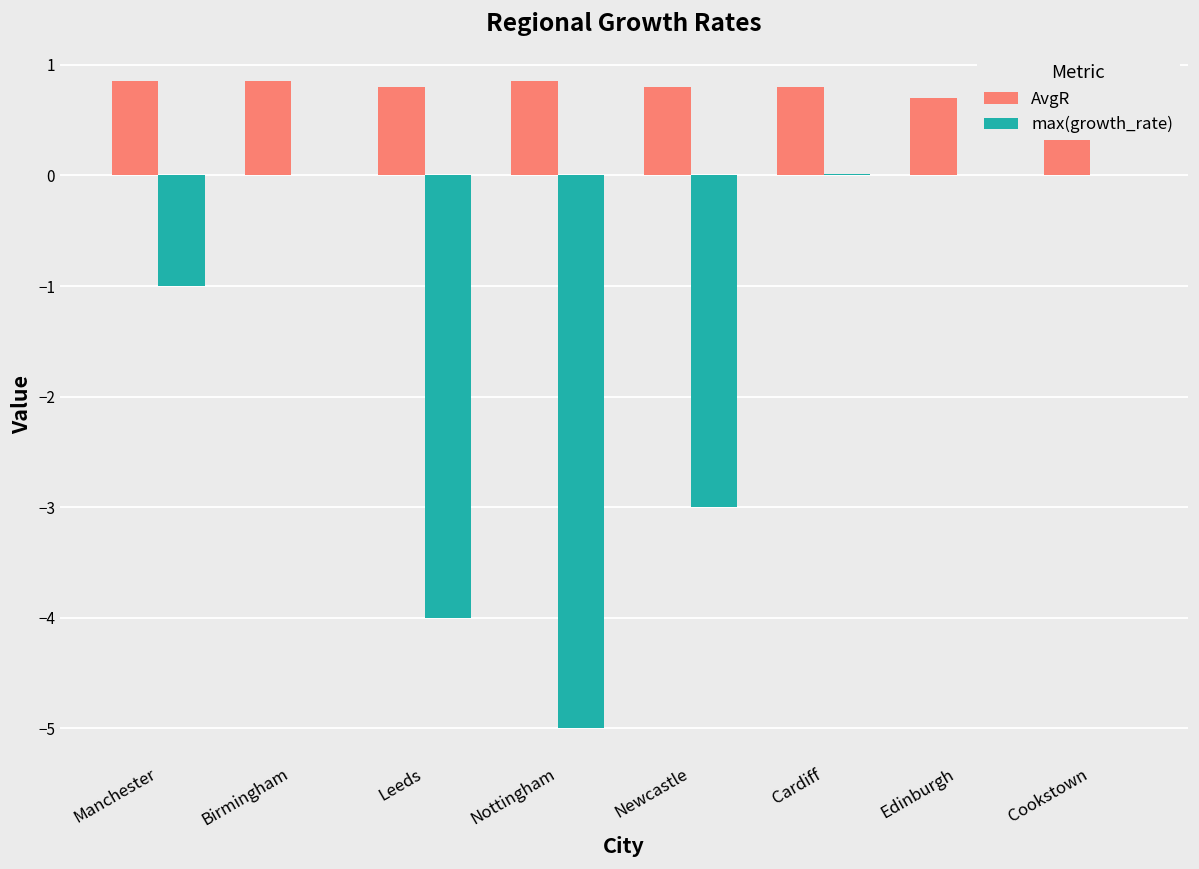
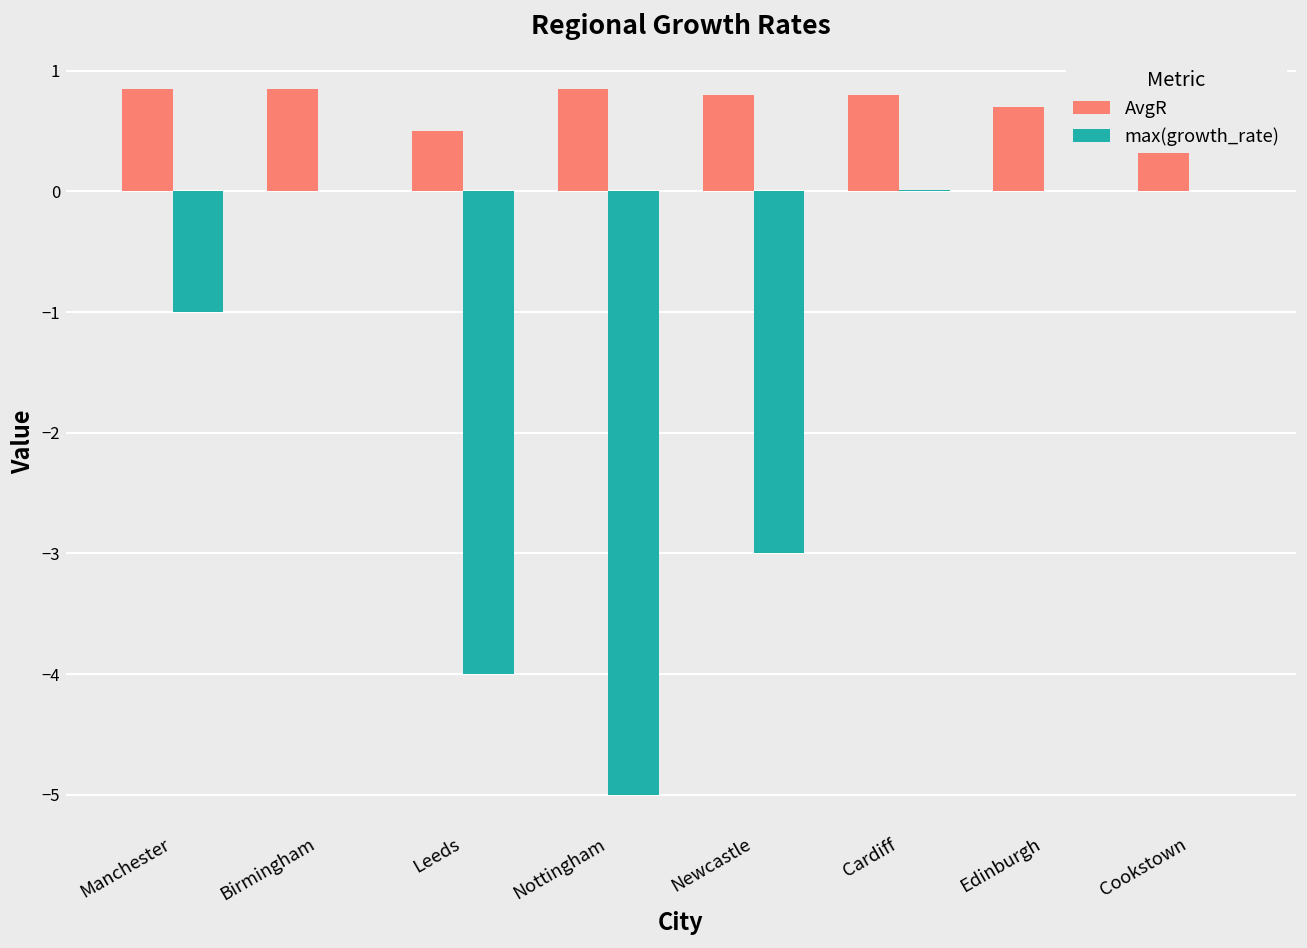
  {
    "AvgR": {
      "Manchester": 0.85,
      "Birmingham": 0.85,
-     "Leeds": 0.8,
+     "Leeds": 0.5,
      "Nottingham": 0.85,
      "Newcastle": 0.8,
      "Cardiff": 0.8,
      "Edinburgh": 0.7
    },
    "max(growth_rate)": {
      "Manchester": -1.0,
      "Birmingham": 0.0,
      "Leeds": -4.0,
      "Nottingham": -5.0,
      "Newcastle": -3.0,
      "Edinburgh": 0.0,
      "Cookstown": 0.0
    }
  }
